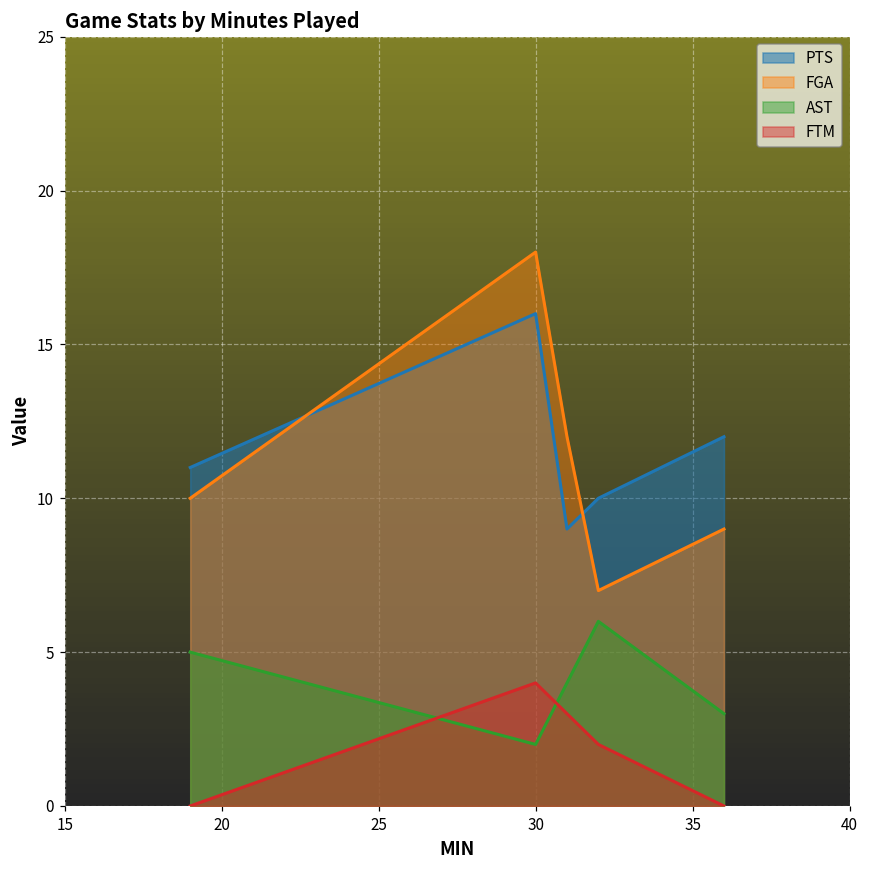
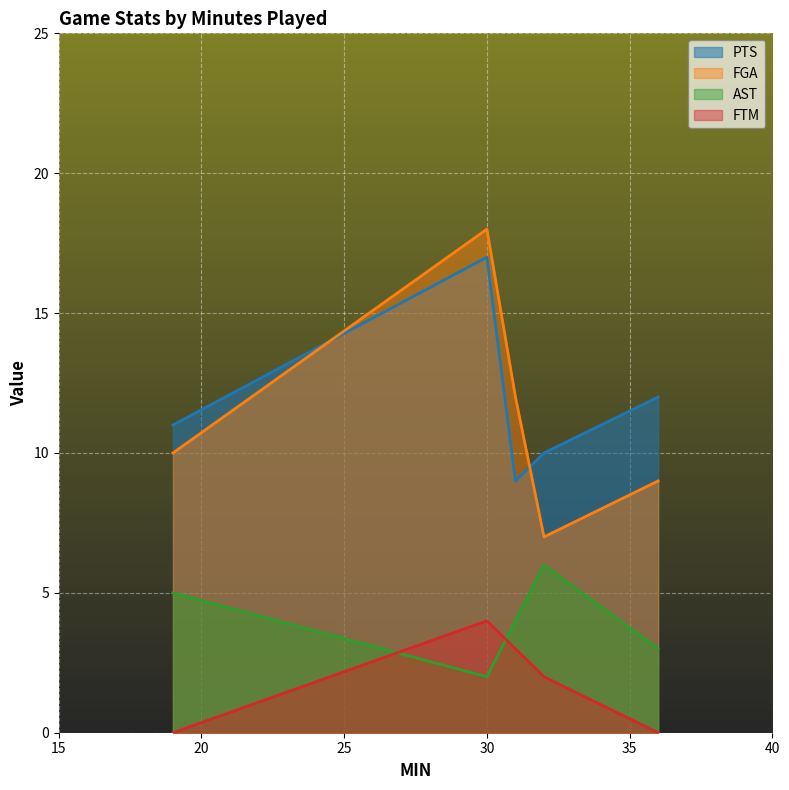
  {
    "PTS": {
-     "30": 16
+     "30": 17
    },
    "FGA": {
      "30": 18
    },
    "AST": {
      "30": 2
    },
    "FTM": {
      "30": 4
    }
  }
